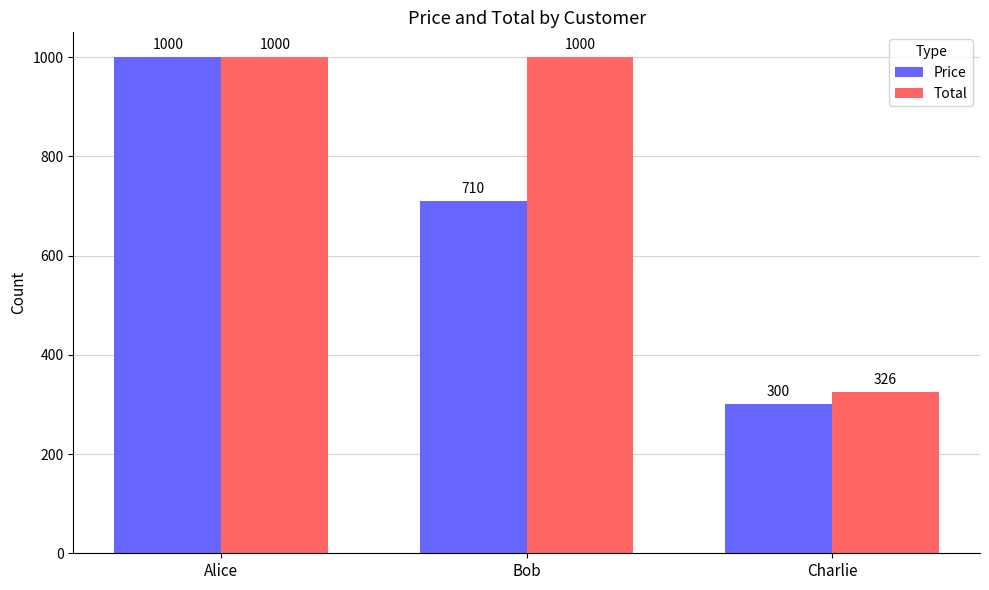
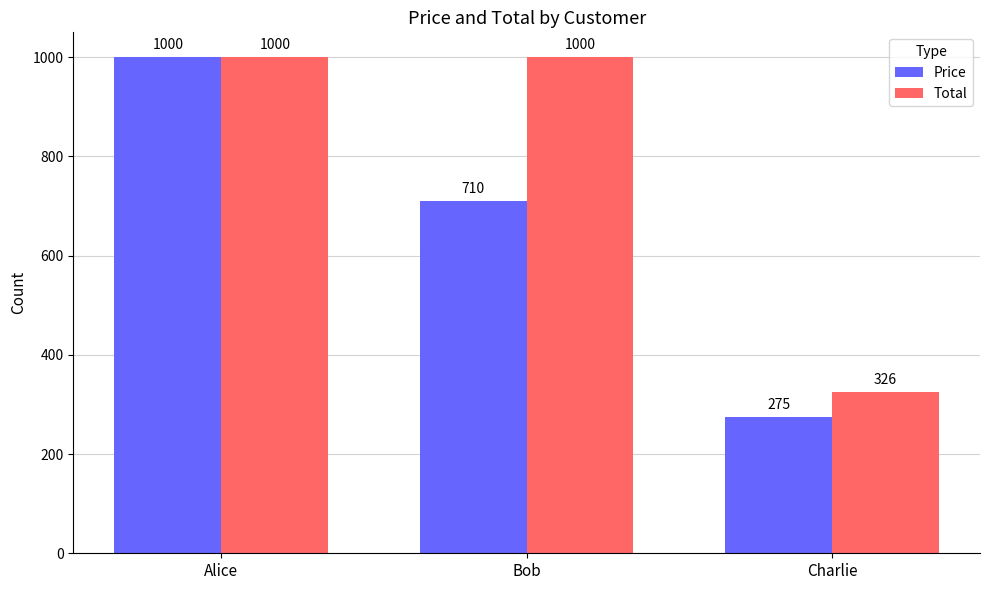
  {
    "Price": {
      "Alice": 1000,
      "Bob": 710,
-     "Charlie": 300
+     "Charlie": 275
    },
    "Total": {
      "Alice": 1000,
      "Bob": 1000,
      "Charlie": 326
    }
  }
